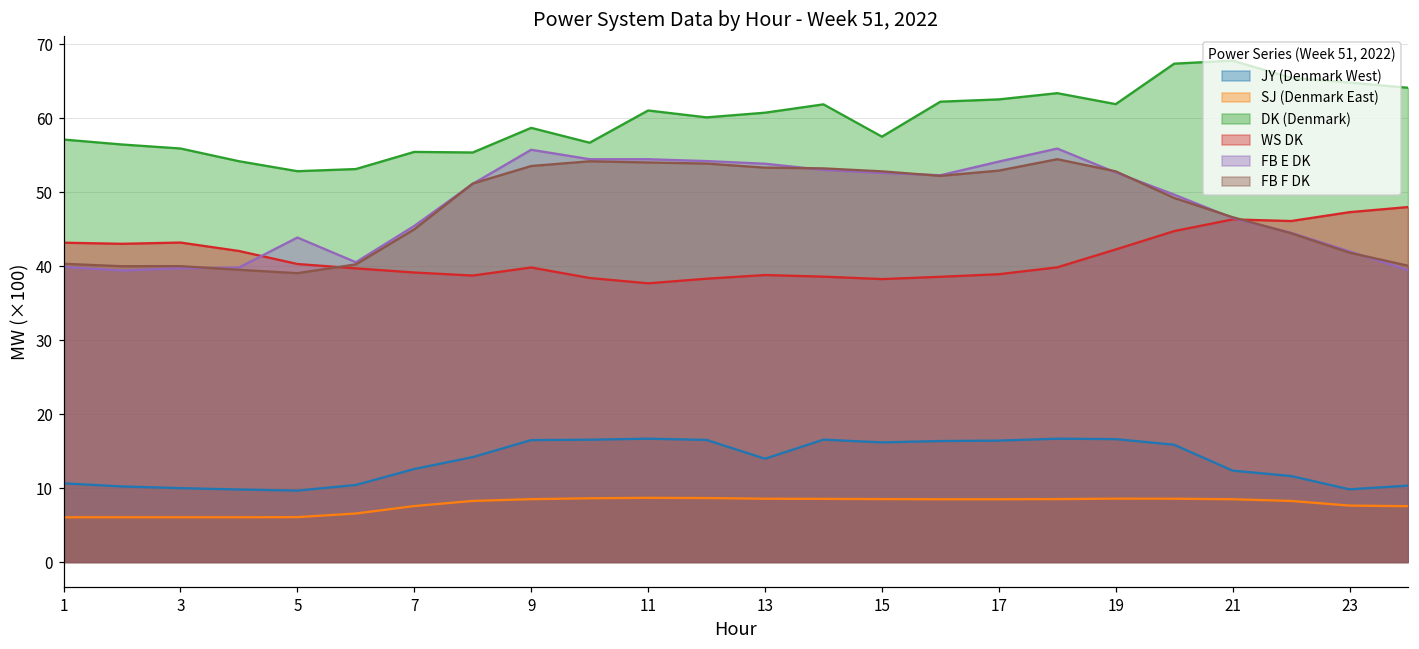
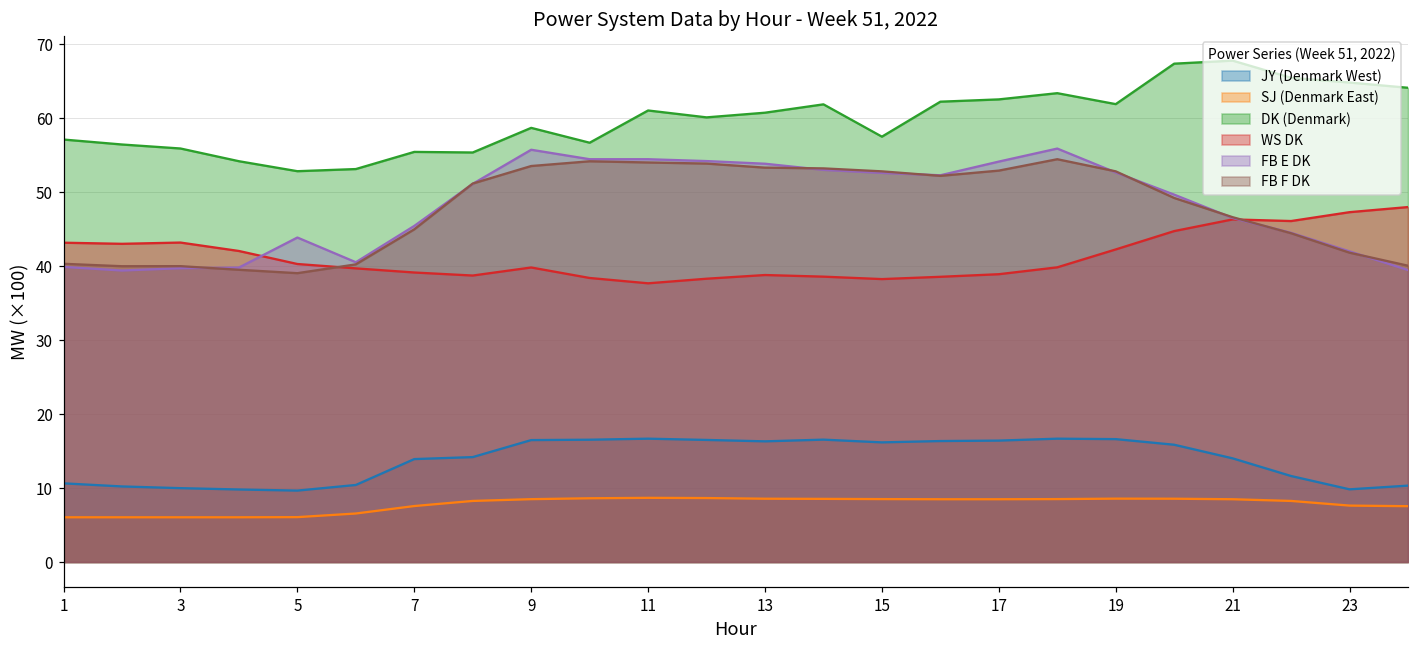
  {
    "JY (Denmark West)": {
      "1": 11,
      "3": 10,
      "5": 10,
-     "7": 13,
+     "7": 14,
      "9": 16,
      "11": 17,
-     "13": 14,
+     "13": 16,
      "15": 16,
      "17": 16,
      "19": 17,
-     "21": 12,
+     "21": 14,
      "23": 10
    },
    "DK (Denmark)": {
      "1": 57,
      "3": 56,
      "5": 53,
      "7": 55,
      "9": 59,
      "11": 61,
      "13": 61,
      "15": 58,
      "17": 63,
      "19": 62
    },
    "FB E DK": {
      "1": 40,
      "5": 44,
      "7": 45,
      "9": 56,
      "11": 54,
      "13": 54,
      "17": 54
    }
  }
